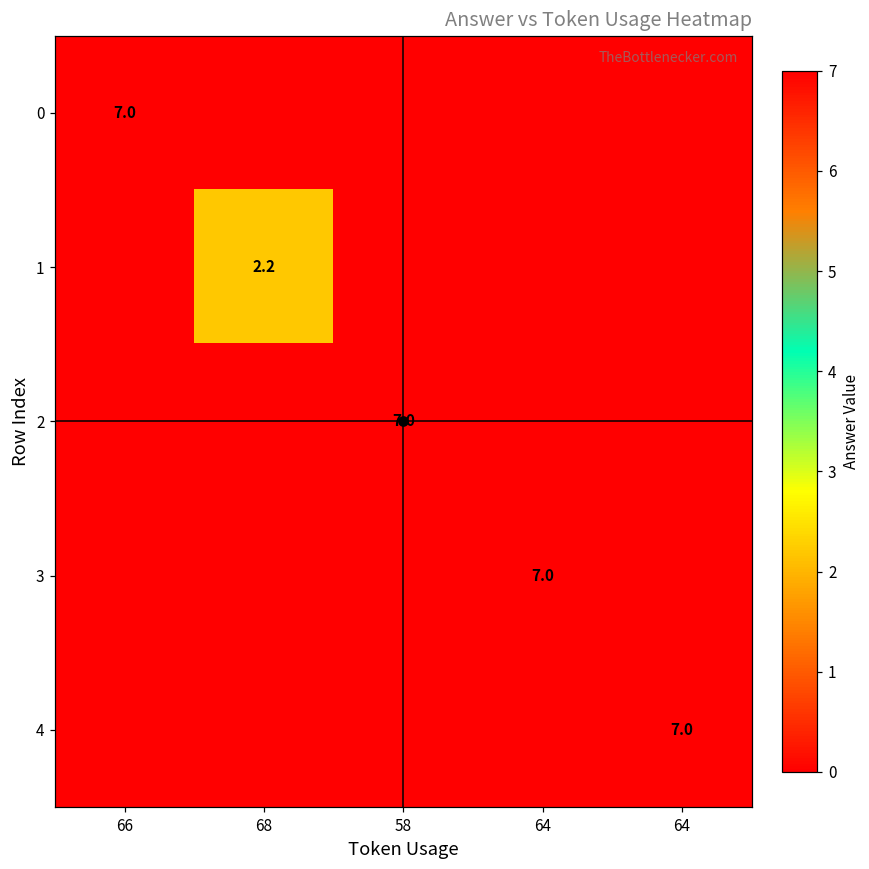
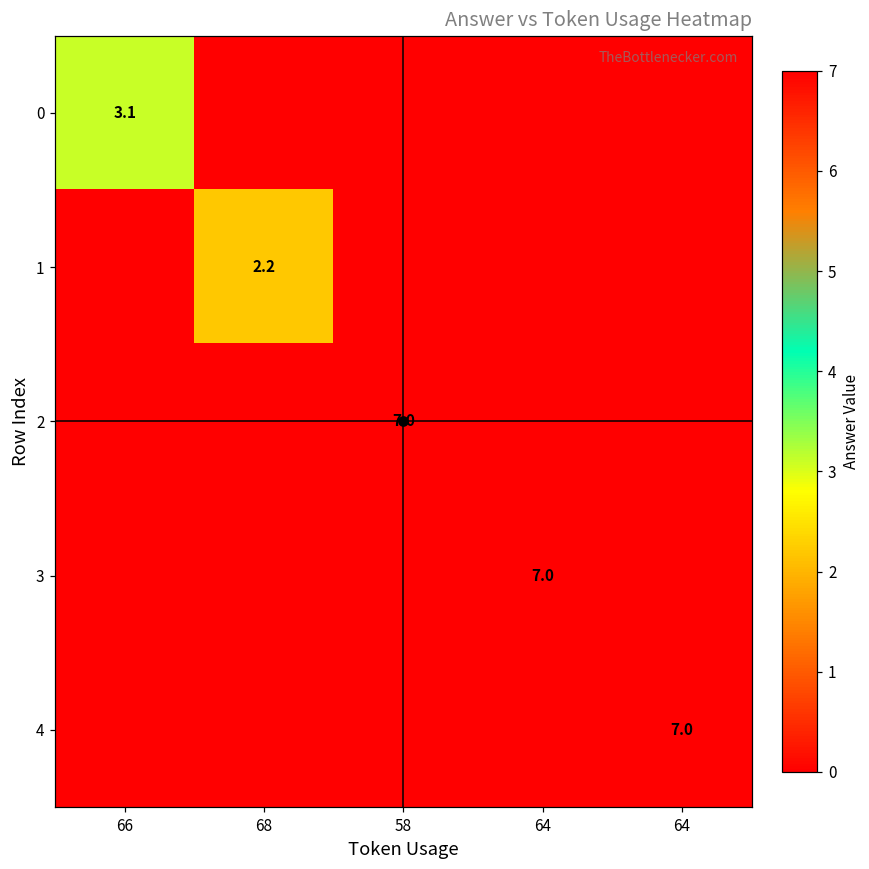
  {
    "0": {
-     "66": 7.0
+     "66": 3.1
    },
    "1": {
      "68": 2.2
    }
  }
